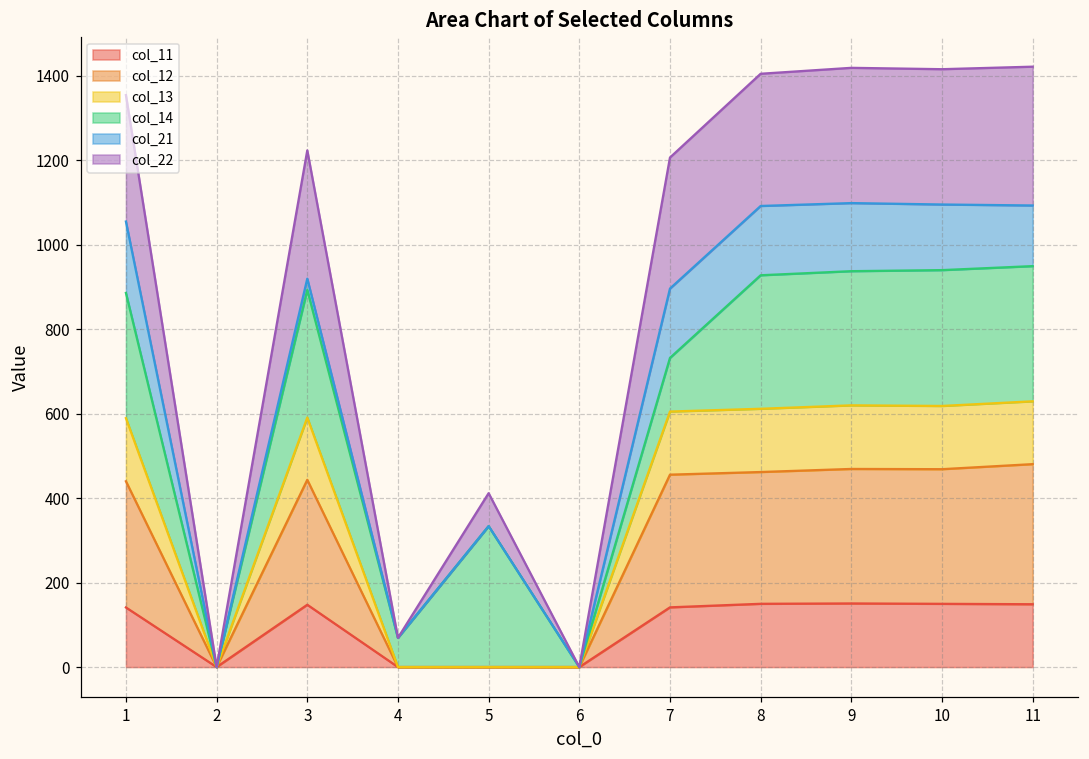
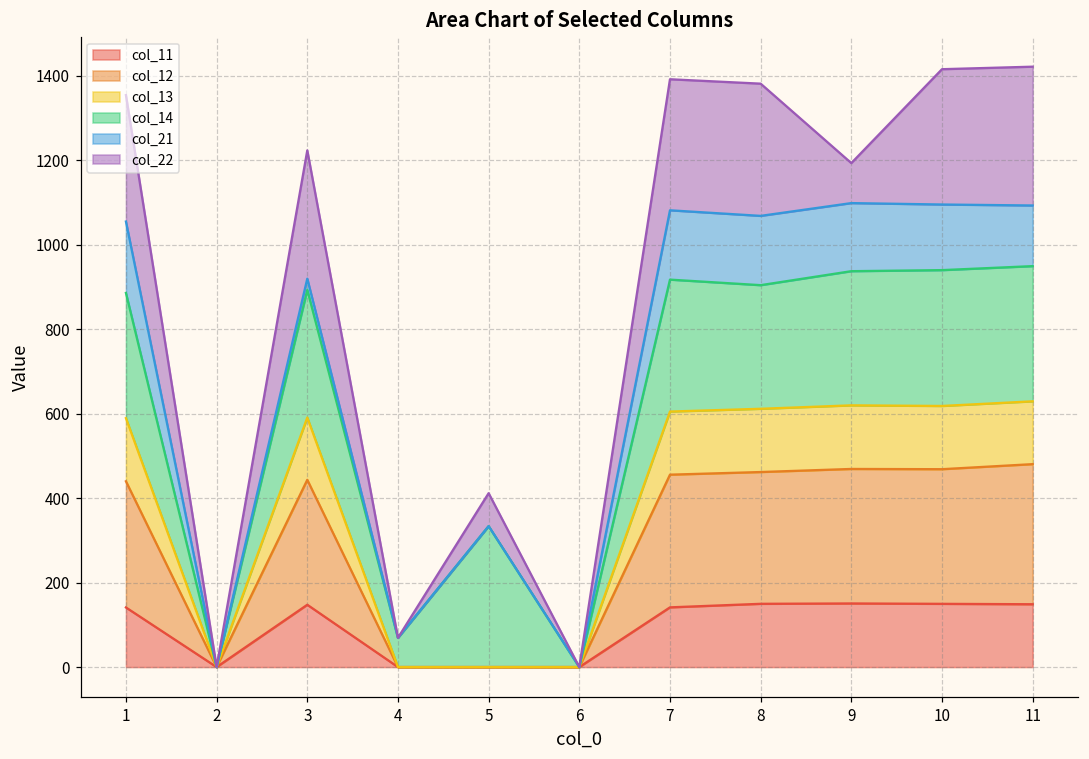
  {
    "col_14": {
      "1": 300,
      "3": 300,
-     "7": 130,
-     "8": 320,
+     "7": 310,
+     "8": 290,
      "9": 320,
      "10": 320,
      "11": 320
    },
    "col_21": {
      "1": 170,
      "3": 30,
      "7": 160,
      "8": 160,
      "9": 160,
      "10": 160,
      "11": 140
    },
    "col_22": {
      "3": 300,
      "5": 80,
      "7": 310,
      "8": 310,
-     "9": 320,
+     "9": 90,
      "10": 320,
      "11": 330
    }
  }
